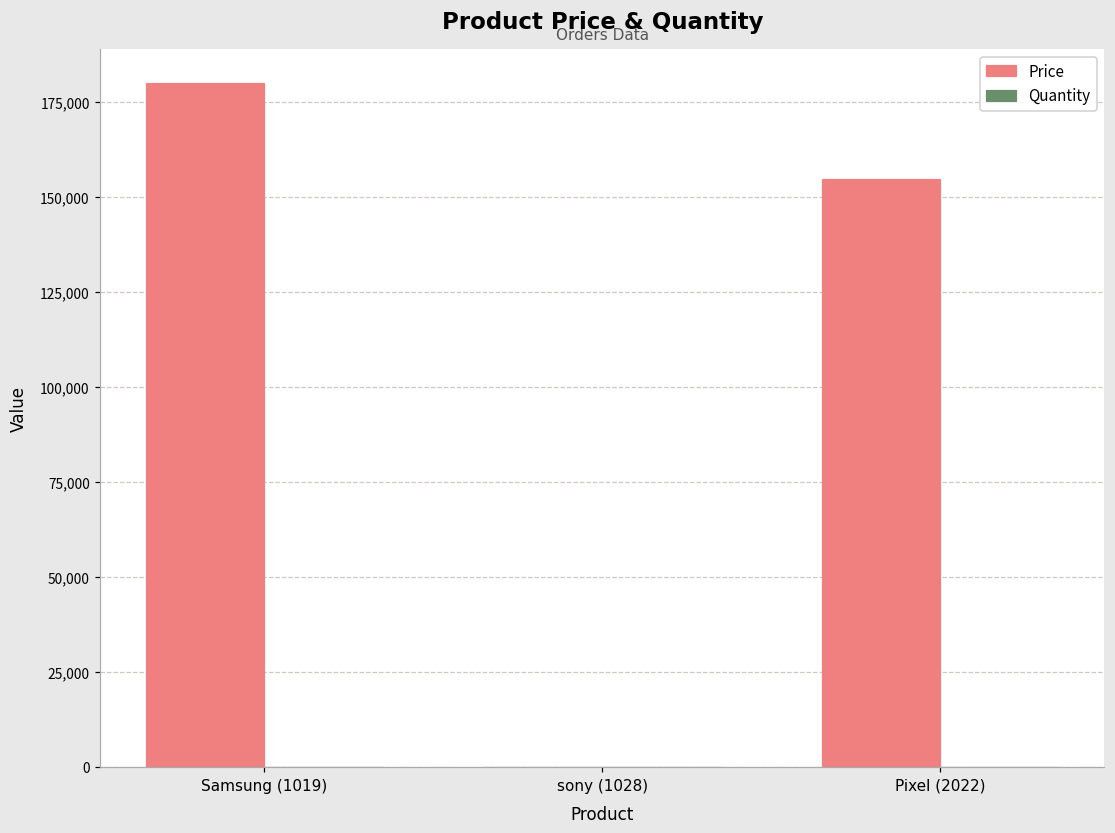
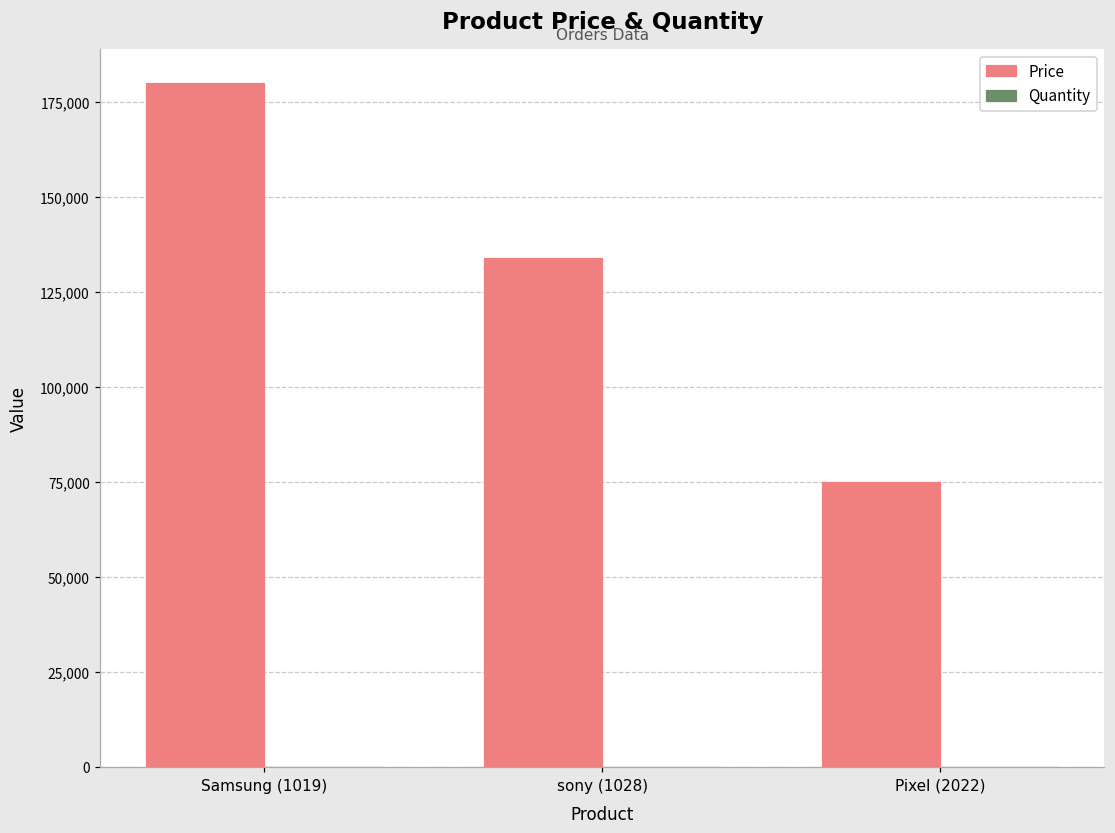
  {
    "Price": {
      "Samsung (1019)": "180,000",
-     "sony (1028)": "0",
-     "Pixel (2022)": "155,000"
+     "sony (1028)": "134,000",
+     "Pixel (2022)": "75,000"
    }
  }
